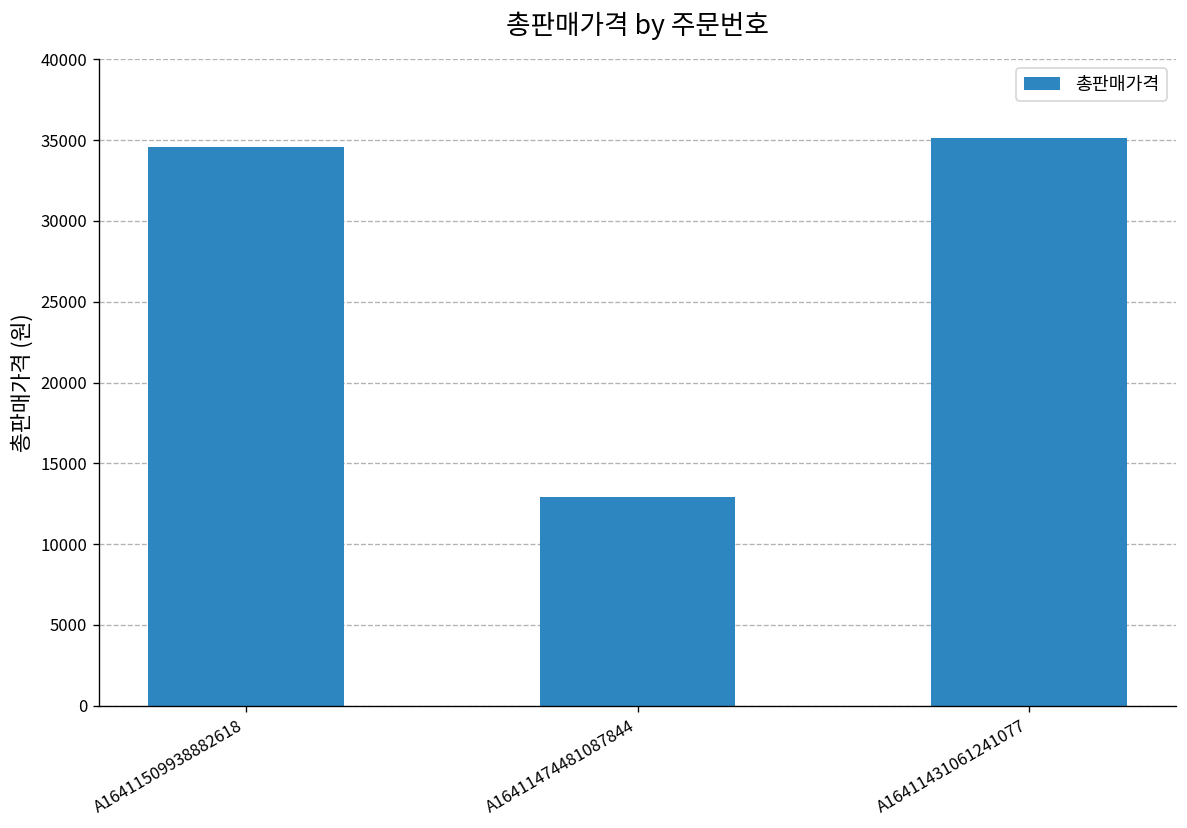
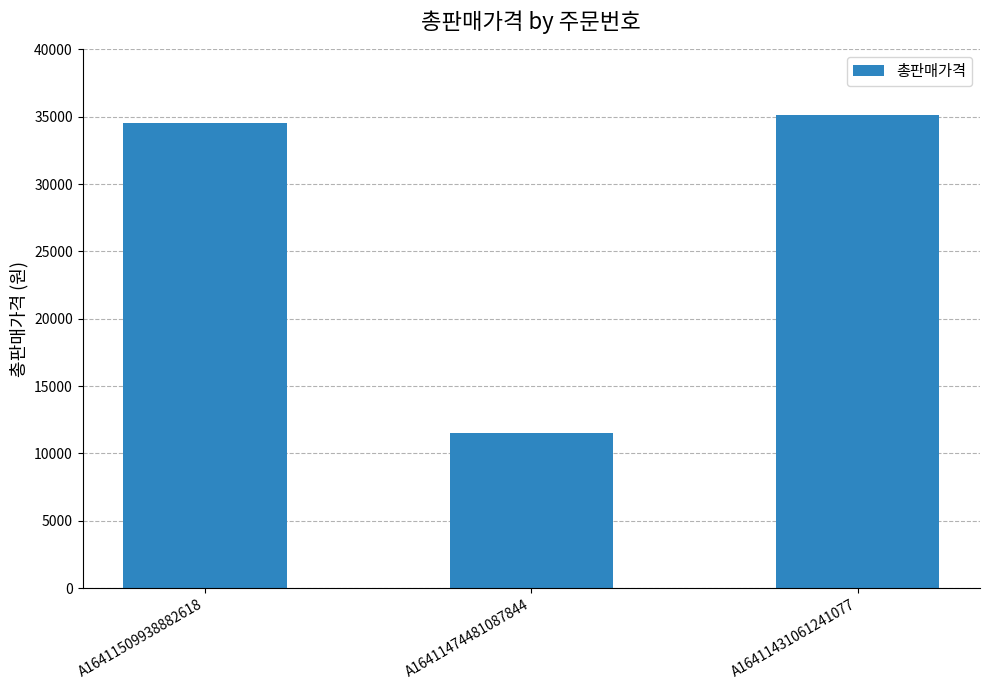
  {
    "A16411509938882618": 34600,
-   "A16411474481087844": 12900,
+   "A16411474481087844": 11500,
    "A16411431061241077": 35100
  }
